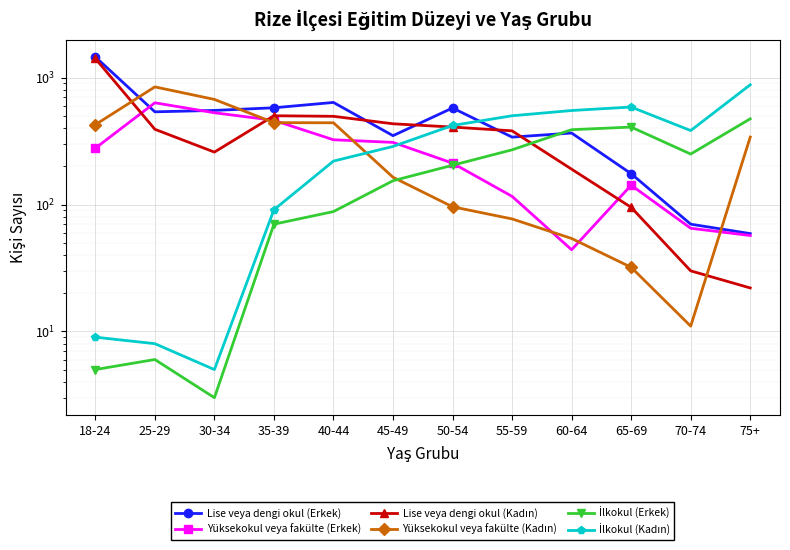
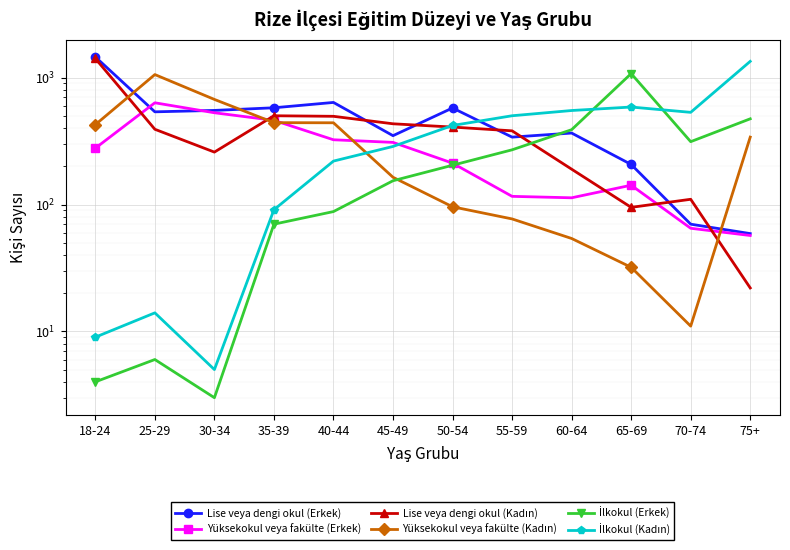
  {
    "Lise veya dengi okul (Erkek)": {
      "25-29": 540,
      "35-39": 600,
      "40-44": 600,
      "45-49": 350,
      "50-54": 600,
      "55-59": 340,
      "60-64": 370,
-     "65-69": 180,
+     "65-69": 210,
      "70-74": 70
    },
    "Yüksekokul veya fakülte (Erkek)": {
      "18-24": 280,
      "25-29": 600,
      "40-44": 320,
      "45-49": 310,
      "55-59": 120,
-     "60-64": 44,
+     "60-64": 110,
      "65-69": 140,
      "70-74": 70
    },
    "Lise veya dengi okul (Kadın)": {
      "25-29": 390,
      "30-34": 260,
      "35-39": 500,
      "40-44": 500,
      "45-49": 430,
      "55-59": 380,
      "60-64": 190,
      "65-69": 100,
-     "70-74": 30,
+     "70-74": 110,
      "75+": 22
    },
    "Yüksekokul veya fakülte (Kadın)": {
      "18-24": 430,
-     "25-29": 800,
+     "25-29": 1100,
      "30-34": 700,
      "40-44": 440,
      "45-49": 160,
      "50-54": 100,
      "55-59": 80,
      "60-64": 54,
      "65-69": 32,
      "70-74": 11,
      "75+": 340
    },
    "İlkokul (Erkek)": {
-     "18-24": 5,
+     "18-24": 4,
      "25-29": 6,
      "30-34": 3,
      "35-39": 70,
      "40-44": 90,
      "45-49": 150,
      "55-59": 270,
      "60-64": 390,
-     "65-69": 410,
-     "70-74": 250,
+     "65-69": 1100,
+     "70-74": 310,
      "75+": 470
    },
    "İlkokul (Kadın)": {
      "18-24": 9,
-     "25-29": 8,
+     "25-29": 14,
      "30-34": 5,
      "35-39": 90,
      "40-44": 220,
      "45-49": 290,
      "55-59": 500,
      "60-64": 600,
      "65-69": 600,
-     "70-74": 380,
-     "75+": 900
+     "70-74": 530,
+     "75+": 1300
    }
  }
